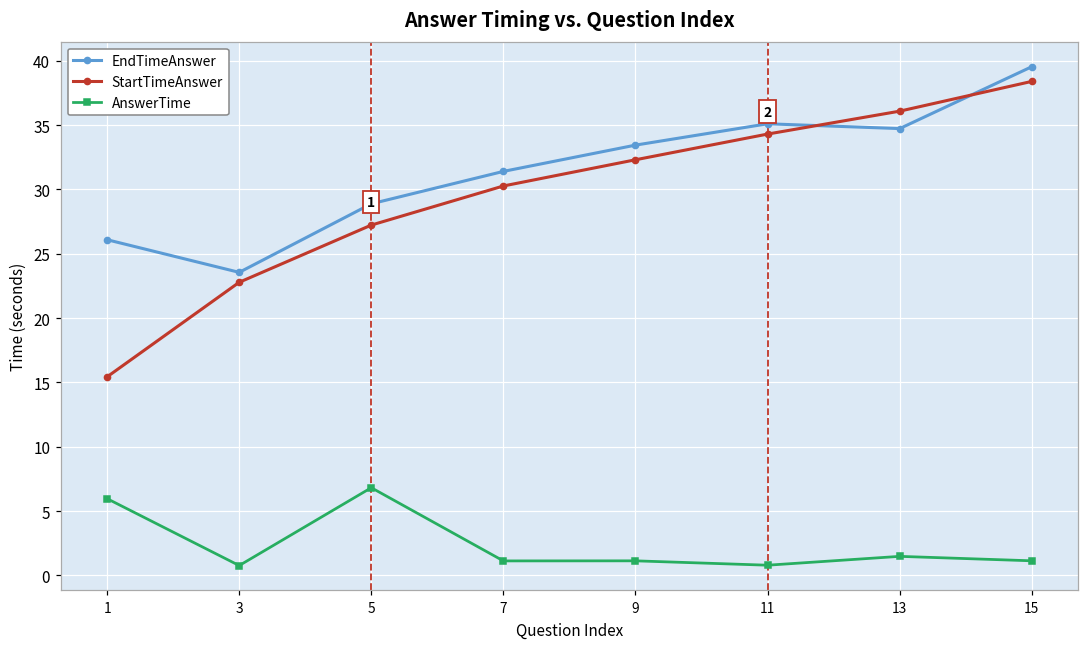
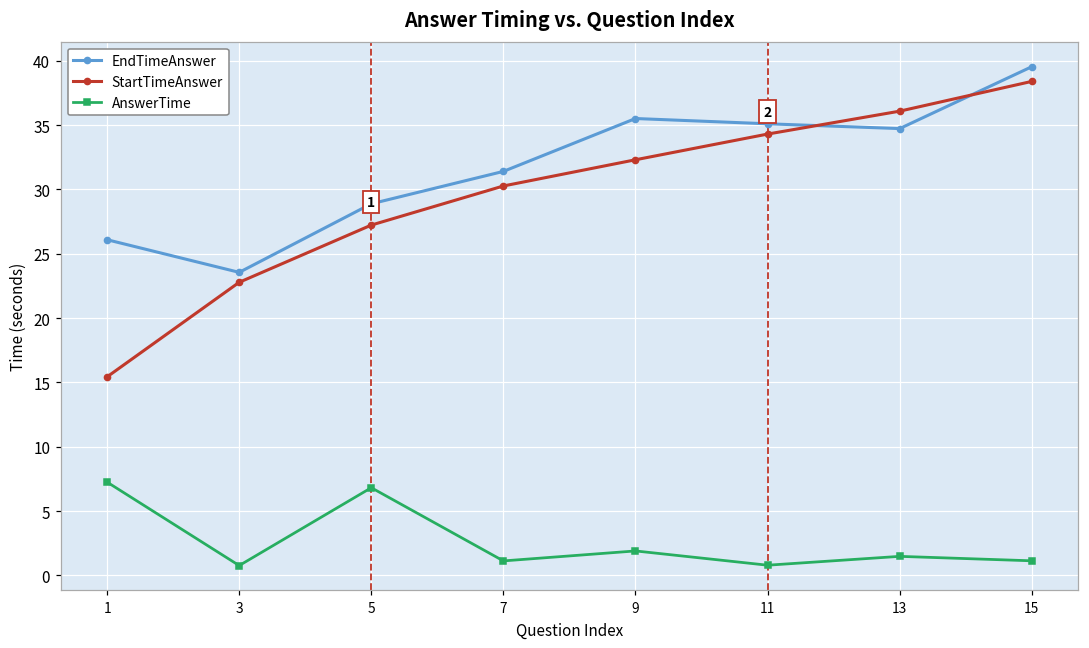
  {
    "EndTimeAnswer": {
      "1": 26.1,
      "3": 23.6,
      "7": 31.4,
-     "9": 33.4,
+     "9": 35.5,
      "13": 34.7,
      "15": 39.5
    },
    "StartTimeAnswer": {
      "1": 15.4,
      "3": 22.8,
      "5": 27.2,
      "7": 30.3,
      "9": 32.3,
      "11": 34.3,
      "13": 36.1,
      "15": 38.4
    },
    "AnswerTime": {
-     "1": 6.0,
+     "1": 7.3,
      "3": 0.8,
      "5": 6.8,
      "7": 1.1,
-     "9": 1.1,
+     "9": 1.9,
      "11": 0.8,
      "13": 1.5,
      "15": 1.1
    }
  }
